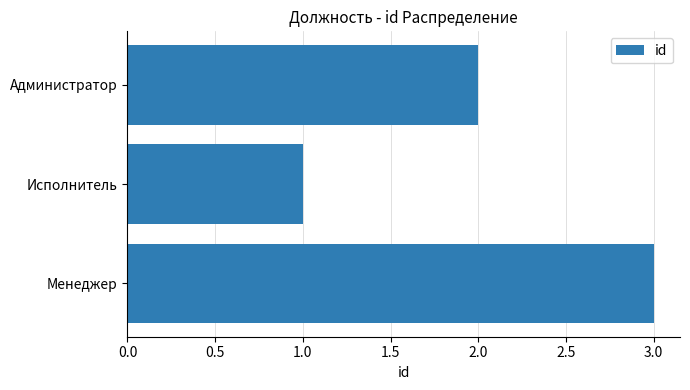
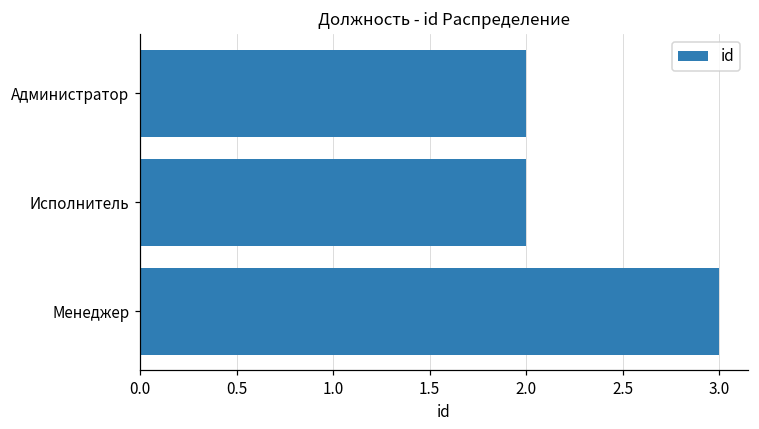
  {
    "Администратор": 2,
-   "Исполнитель": 1,
+   "Исполнитель": 2,
    "Менеджер": 3
  }
